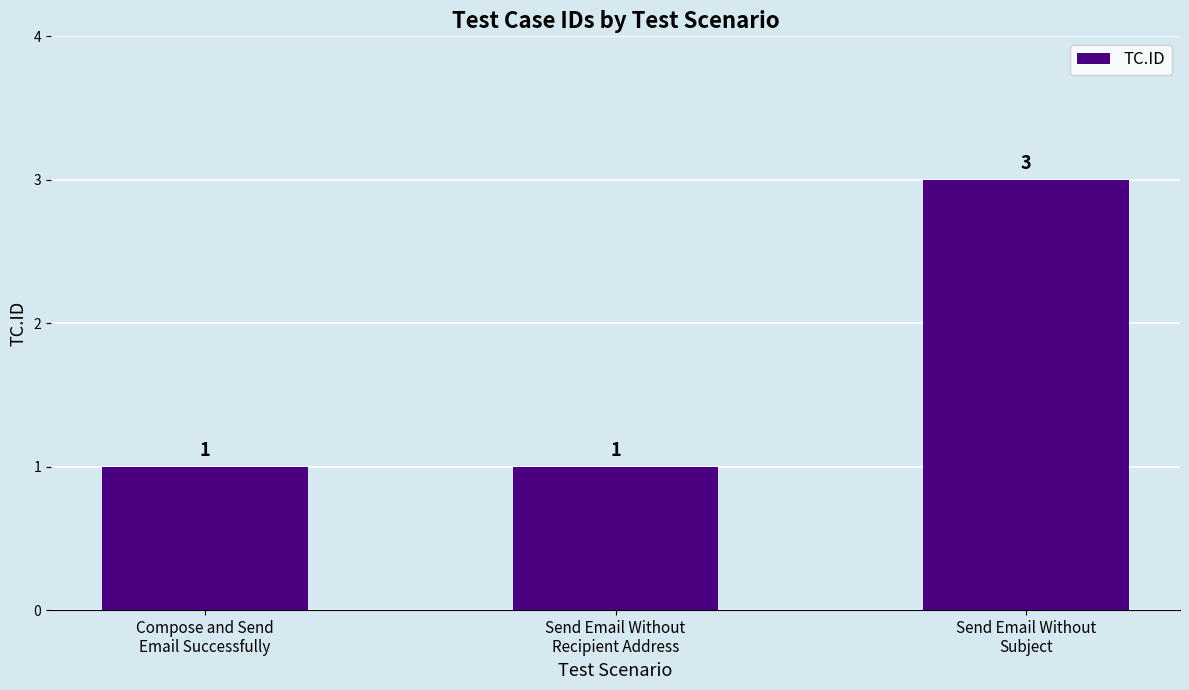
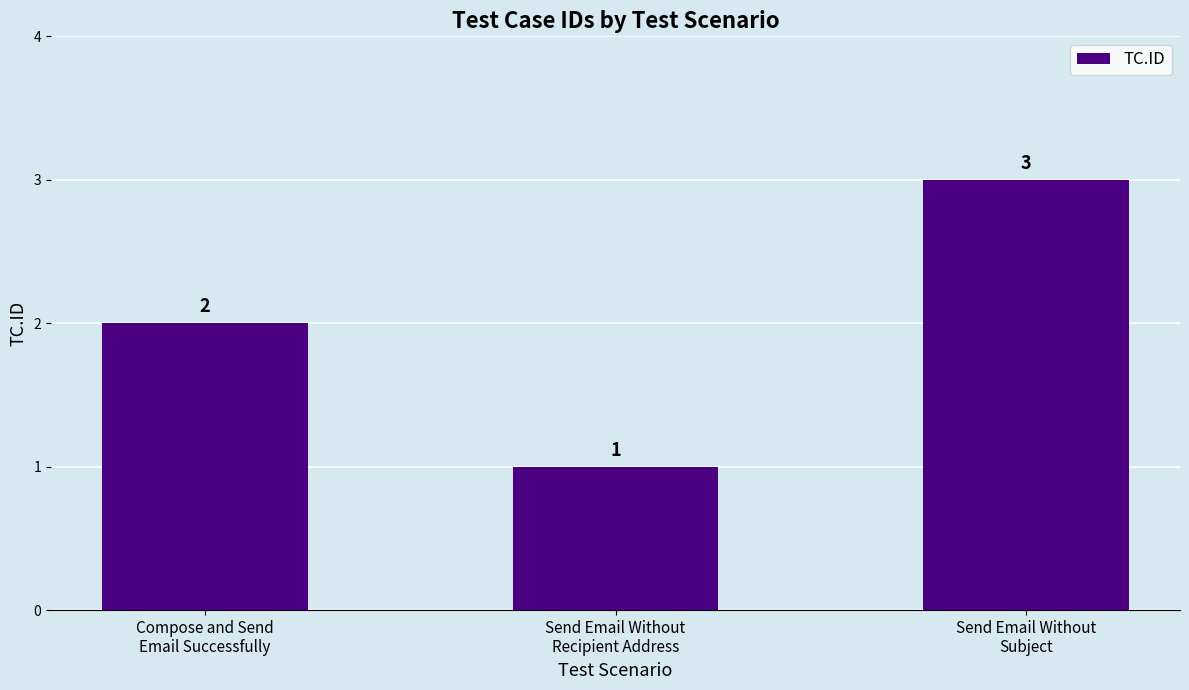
  {
-   "Compose and Send Email Successfully": 1,
+   "Compose and Send Email Successfully": 2,
    "Send Email Without Recipient Address": 1,
    "Send Email Without Subject": 3
  }
